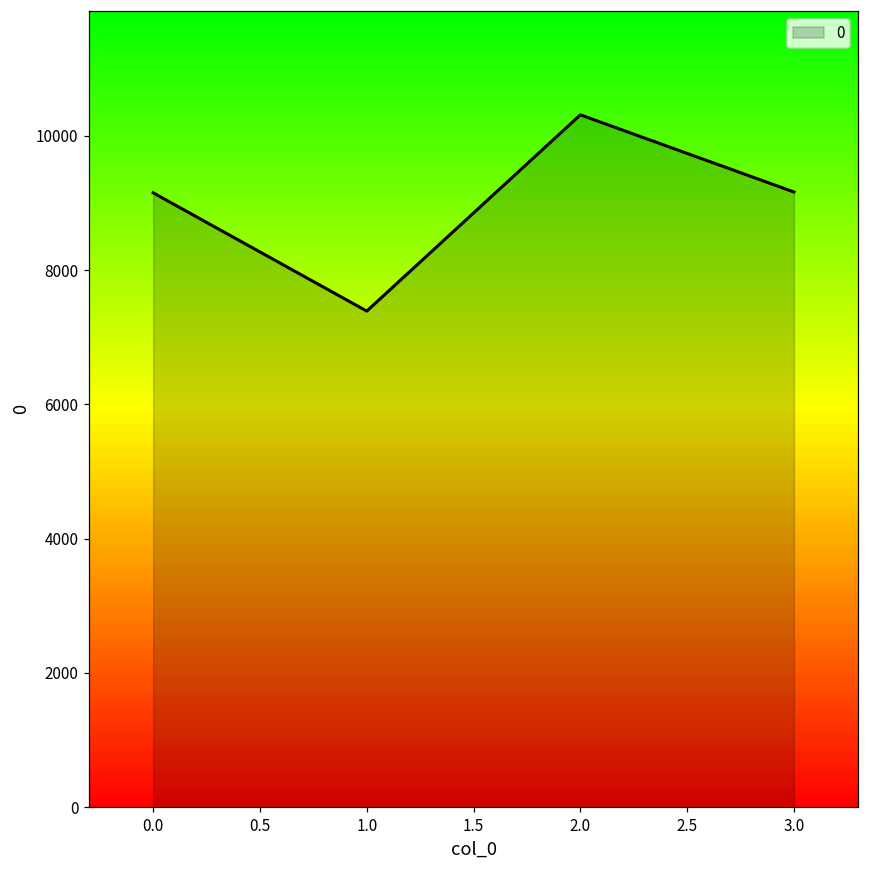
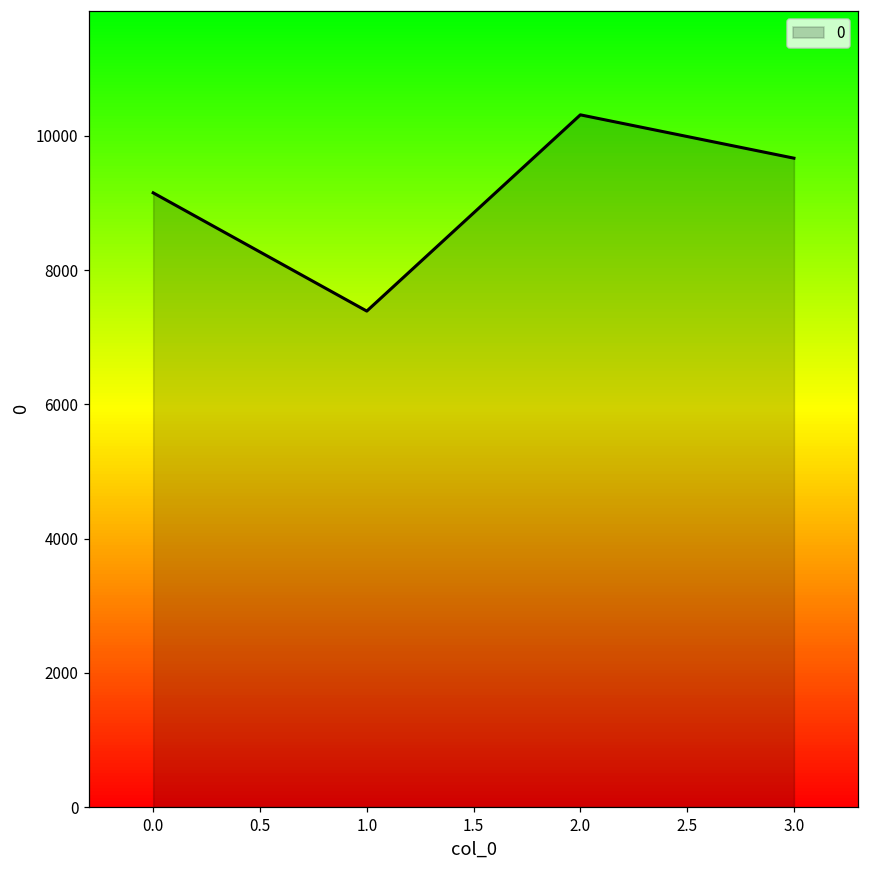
  {
    "0.0": 9100,
    "1.0": 7400,
    "2.0": 10300,
-   "3.0": 9200
+   "3.0": 9700
  }
